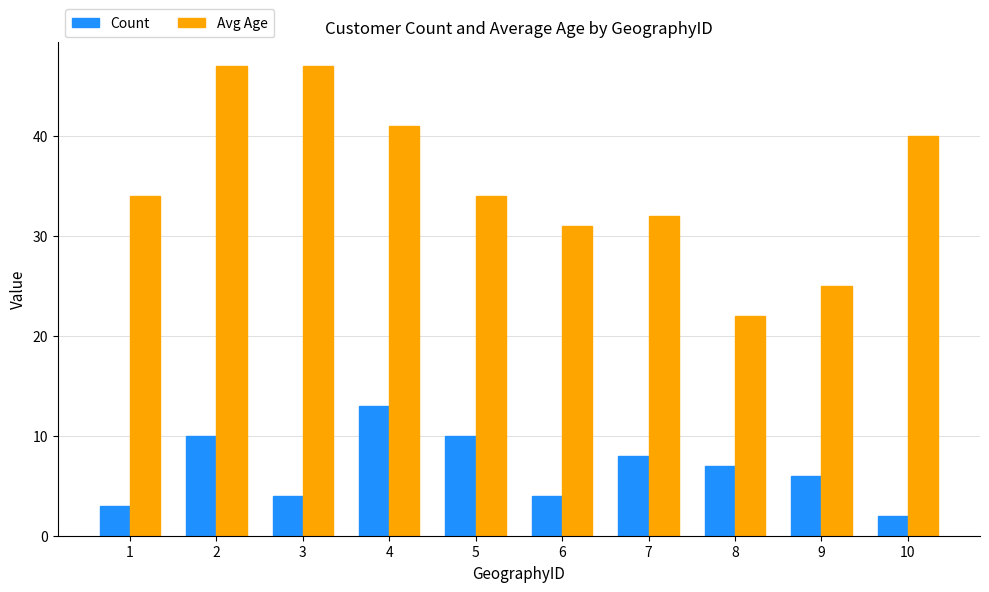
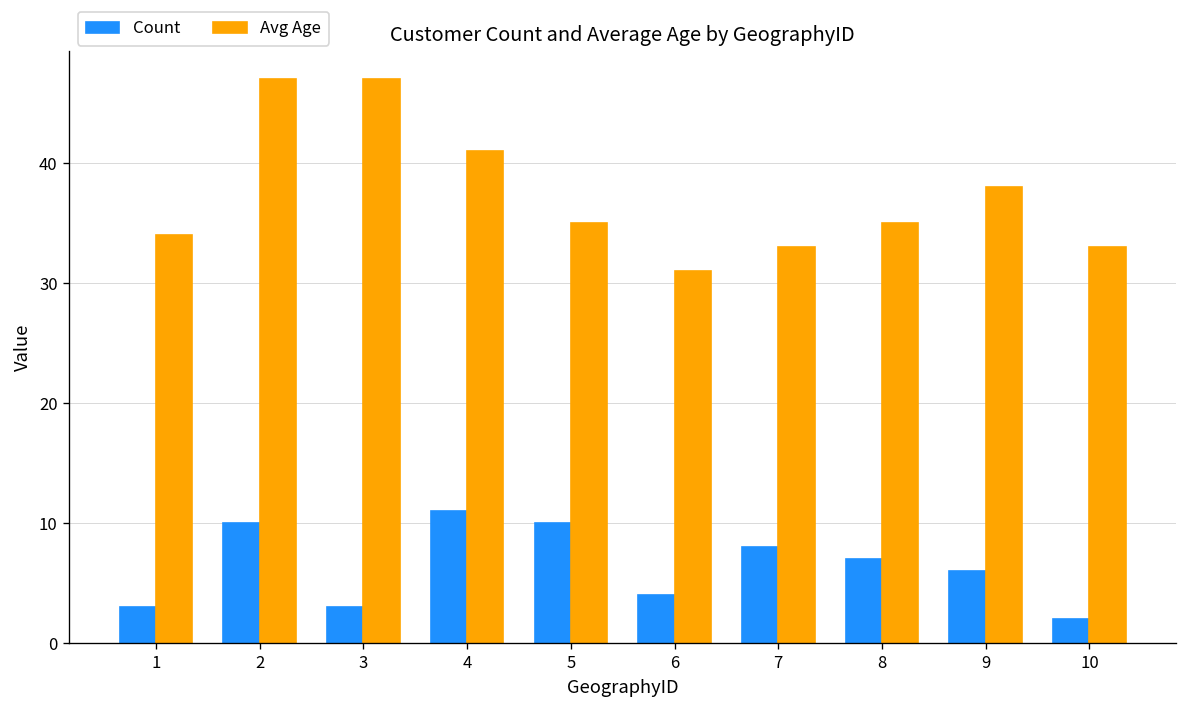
  {
    "Count": {
      "1": 3,
      "2": 10,
-     "3": 4,
-     "4": 13,
+     "3": 3,
+     "4": 11,
      "5": 10,
      "6": 4,
      "7": 8,
      "8": 7,
      "9": 6,
      "10": 2
    },
    "Avg Age": {
      "1": 34,
      "2": 47,
      "3": 47,
      "4": 41,
-     "5": 34,
+     "5": 35,
      "6": 31,
-     "7": 32,
-     "8": 22,
-     "9": 25,
-     "10": 40
+     "7": 33,
+     "8": 35,
+     "9": 38,
+     "10": 33
    }
  }
